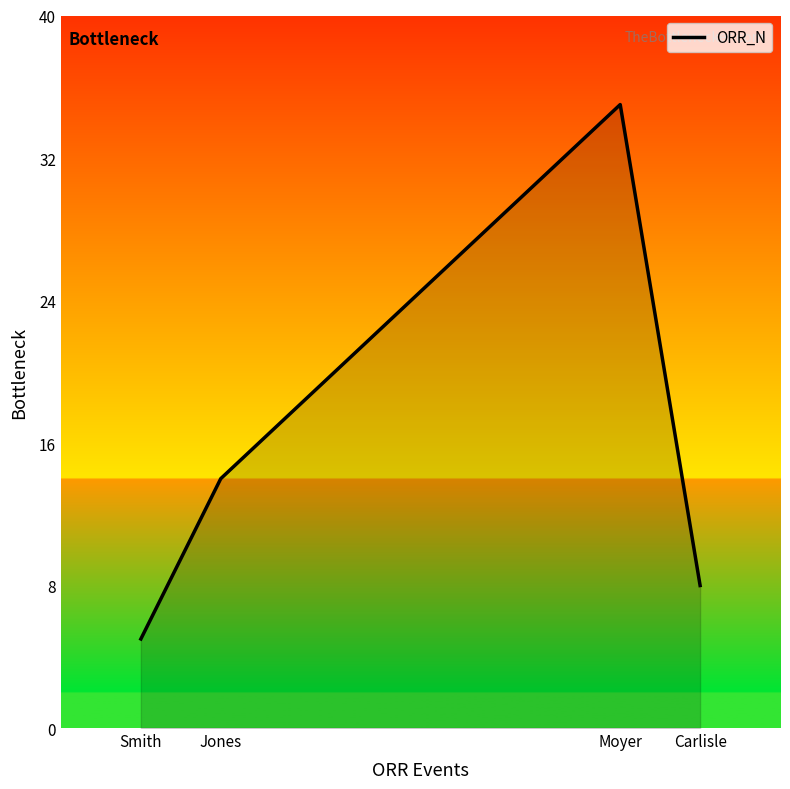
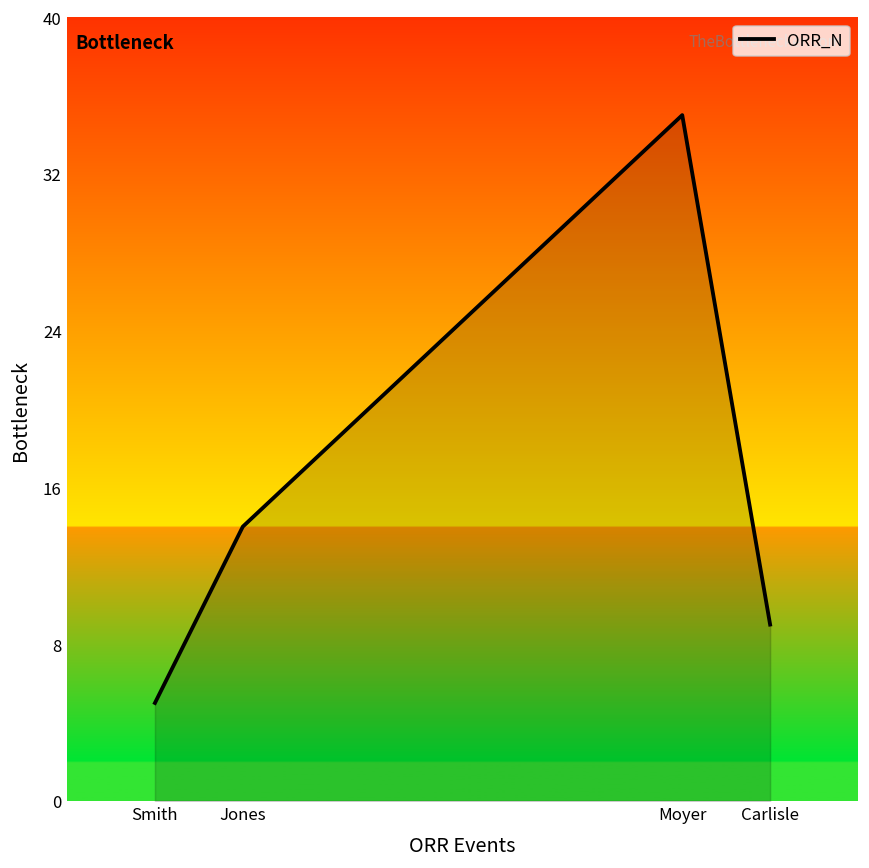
  {
    "Smith": 5,
    "Jones": 14,
    "Moyer": 35,
-   "Carlisle": 8
+   "Carlisle": 9
  }
